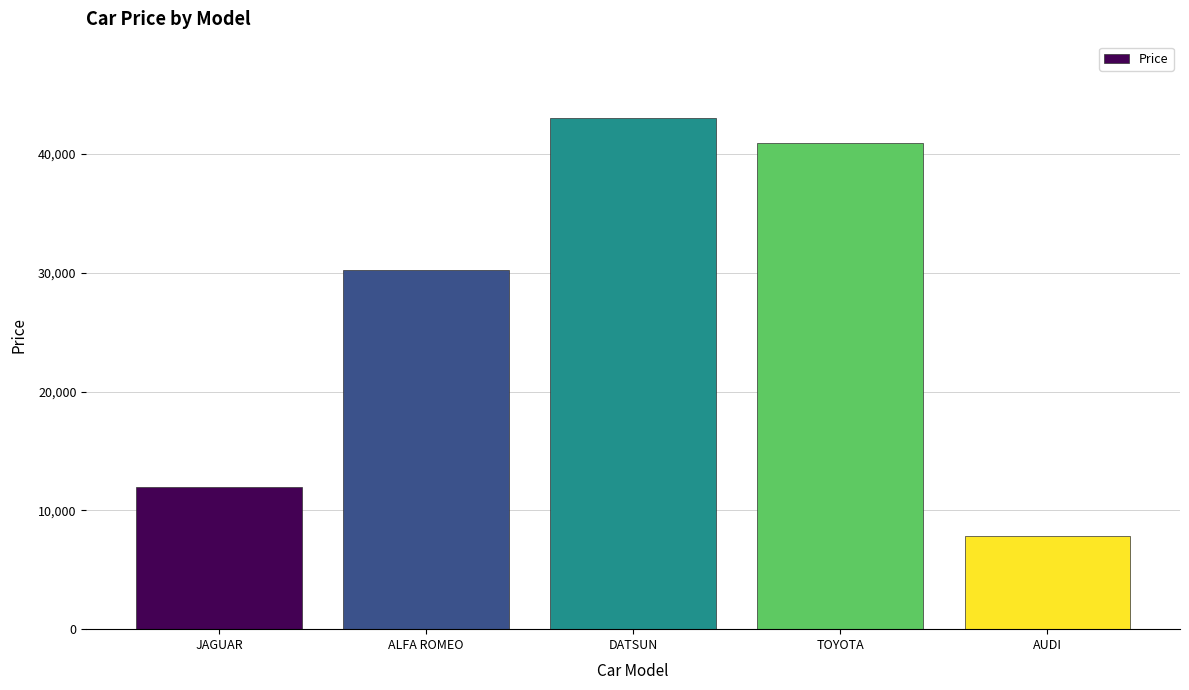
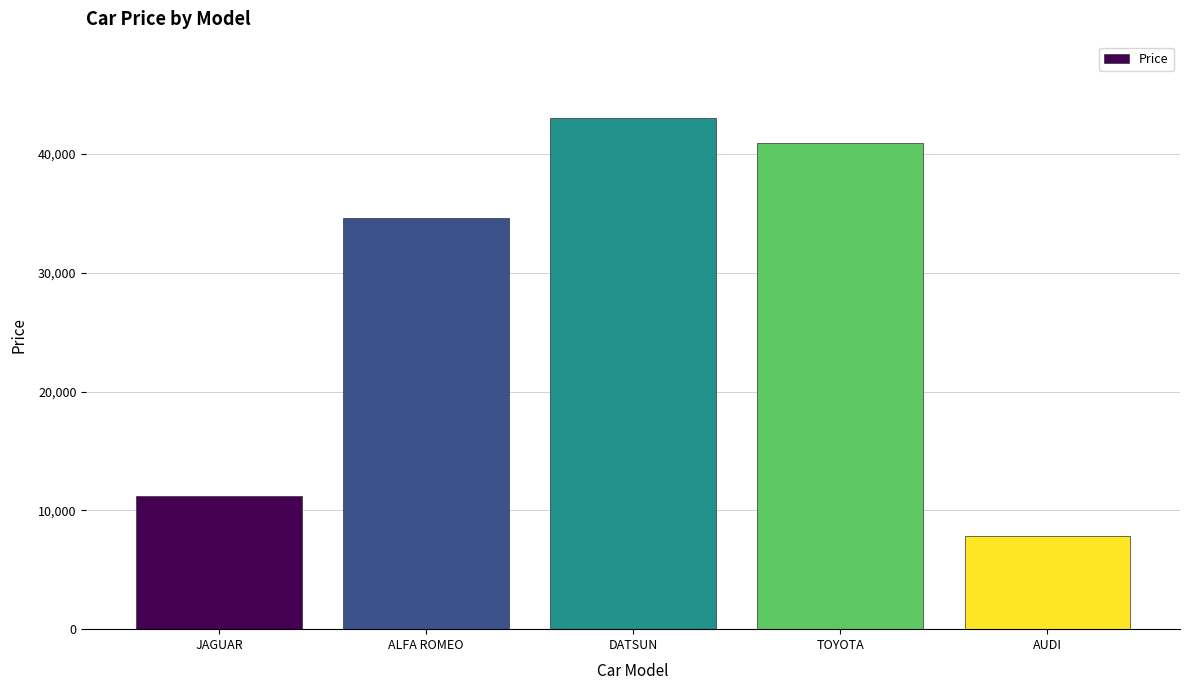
  {
-   "JAGUAR": "12,000",
-   "ALFA ROMEO": "30,200",
+   "JAGUAR": "11,200",
+   "ALFA ROMEO": "34,600",
    "DATSUN": "43,000",
    "TOYOTA": "40,900",
    "AUDI": "7,800"
  }
